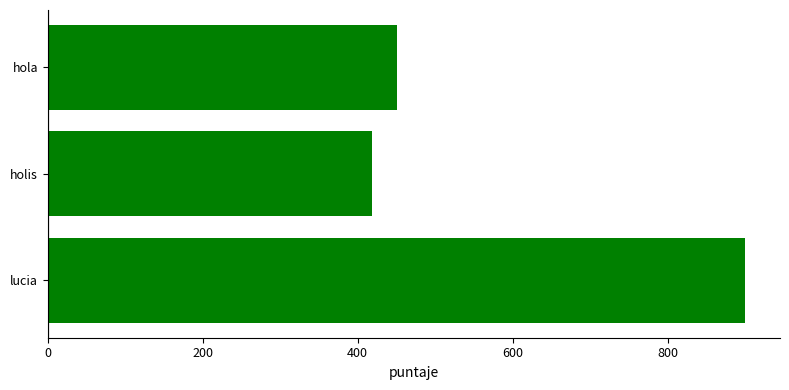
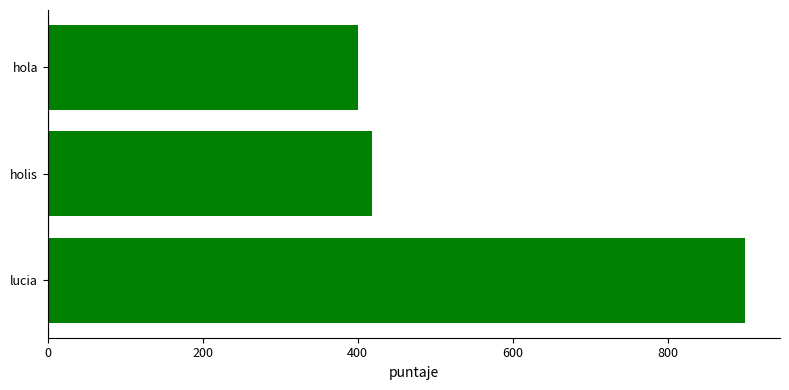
  {
-   "hola": 450,
+   "hola": 400,
    "holis": 420,
    "lucia": 900
  }
